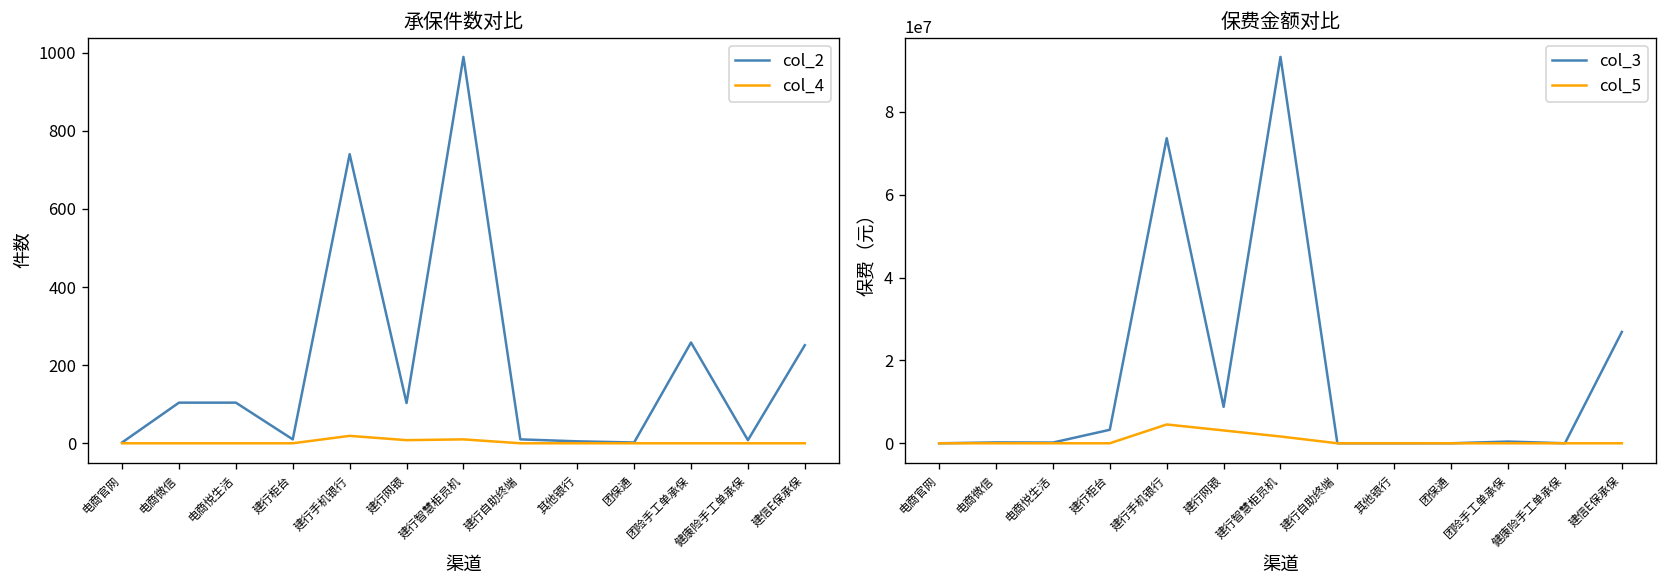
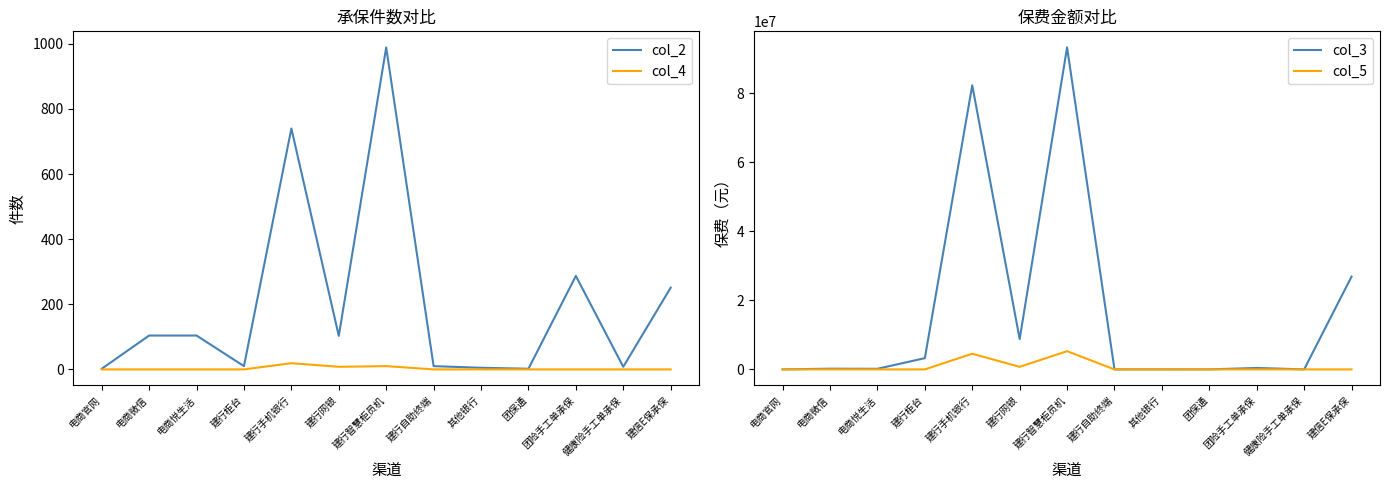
  {
    "承保件数对比": {
      "col_2": {
        "电商微信": 100,
        "电商悦生活": 100,
        "建行柜台": 10,
        "建行手机银行": 740,
        "建行网银": 100,
        "建行智慧柜员机": 990,
        "建行自助终端": 10,
-       "团险手工单承保": 260,
+       "团险手工单承保": 290,
        "健康险手工单承保": 10,
        "建信E保承保": 250
      },
      "col_4": {
        "电商微信": 0,
        "电商悦生活": 0,
        "建行柜台": 0,
        "建行手机银行": 20,
        "建行网银": 10,
        "建行智慧柜员机": 10,
        "建行自助终端": 0,
        "团险手工单承保": 0,
        "健康险手工单承保": 0,
        "建信E保承保": 0
      }
    },
    "保费金额对比": {
      "col_3": {
        "建行柜台": 3000000,
-       "建行手机银行": 74000000,
+       "建行手机银行": 82000000,
        "建行网银": 9000000,
        "建行智慧柜员机": 93000000,
        "建信E保承保": 27000000
      },
      "col_5": {
        "建行柜台": 0,
        "建行手机银行": 5000000,
-       "建行网银": 3000000,
-       "建行智慧柜员机": 2000000,
+       "建行网银": 1000000,
+       "建行智慧柜员机": 5000000,
        "建信E保承保": 0
      }
    }
  }
